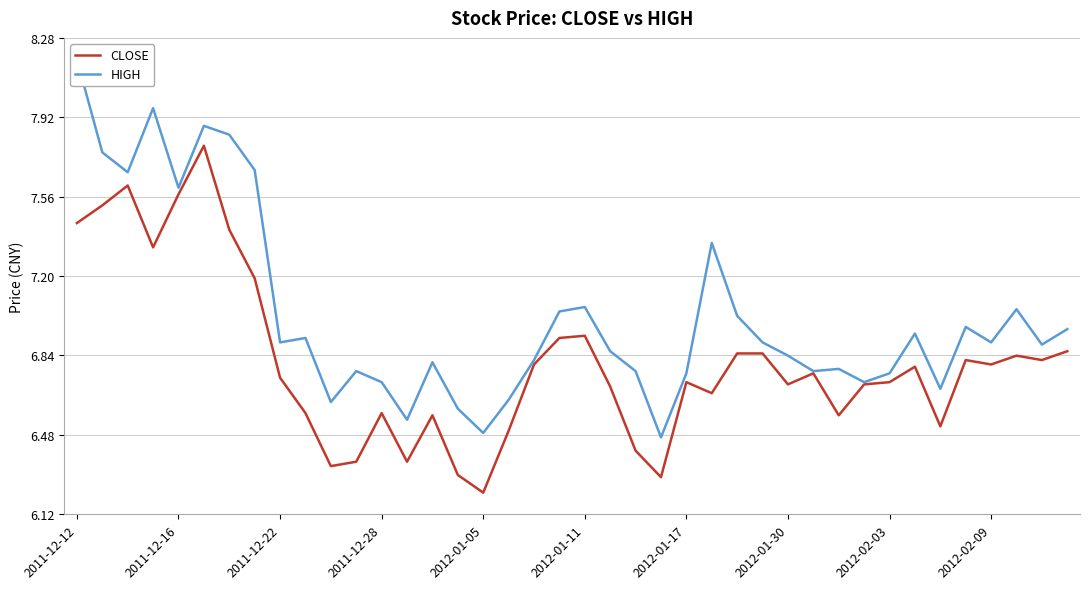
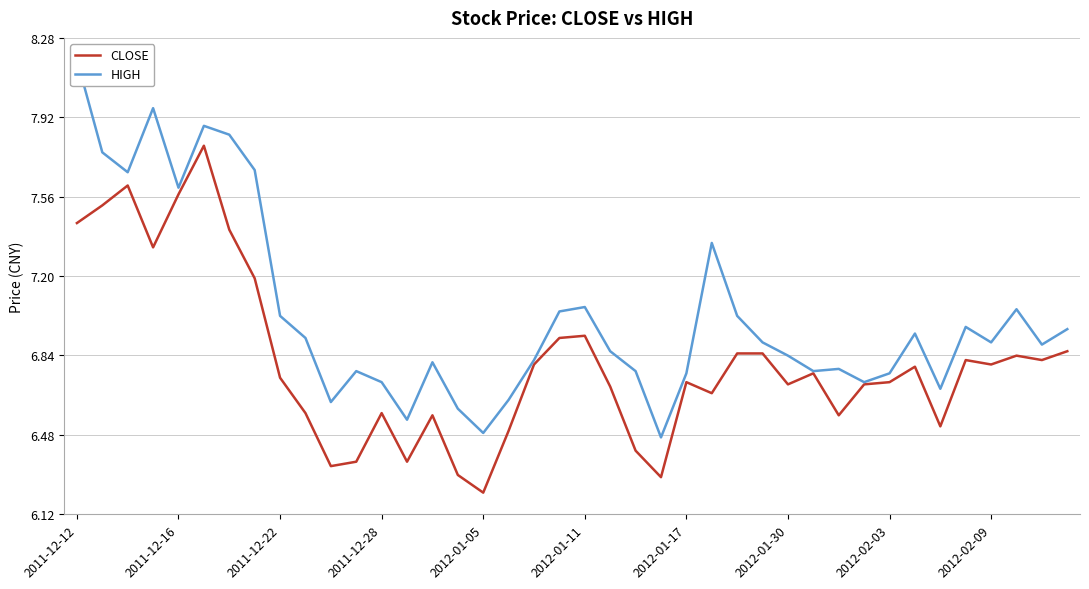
  {
    "CLOSE": {
      "2011-12-12": 7.44,
      "2011-12-16": 7.57,
      "2011-12-22": 6.74,
      "2011-12-28": 6.58,
      "2012-01-05": 6.22,
      "2012-01-11": 6.93,
      "2012-01-17": 6.72,
      "2012-01-30": 6.71,
      "2012-02-03": 6.72,
      "2012-02-09": 6.80
    },
    "HIGH": {
      "2011-12-16": 7.60,
-     "2011-12-22": 6.90,
+     "2011-12-22": 7.02,
      "2011-12-28": 6.72,
      "2012-01-05": 6.49,
      "2012-01-11": 7.06,
      "2012-01-17": 6.76,
      "2012-01-30": 6.84,
      "2012-02-03": 6.76,
      "2012-02-09": 6.90
    }
  }
